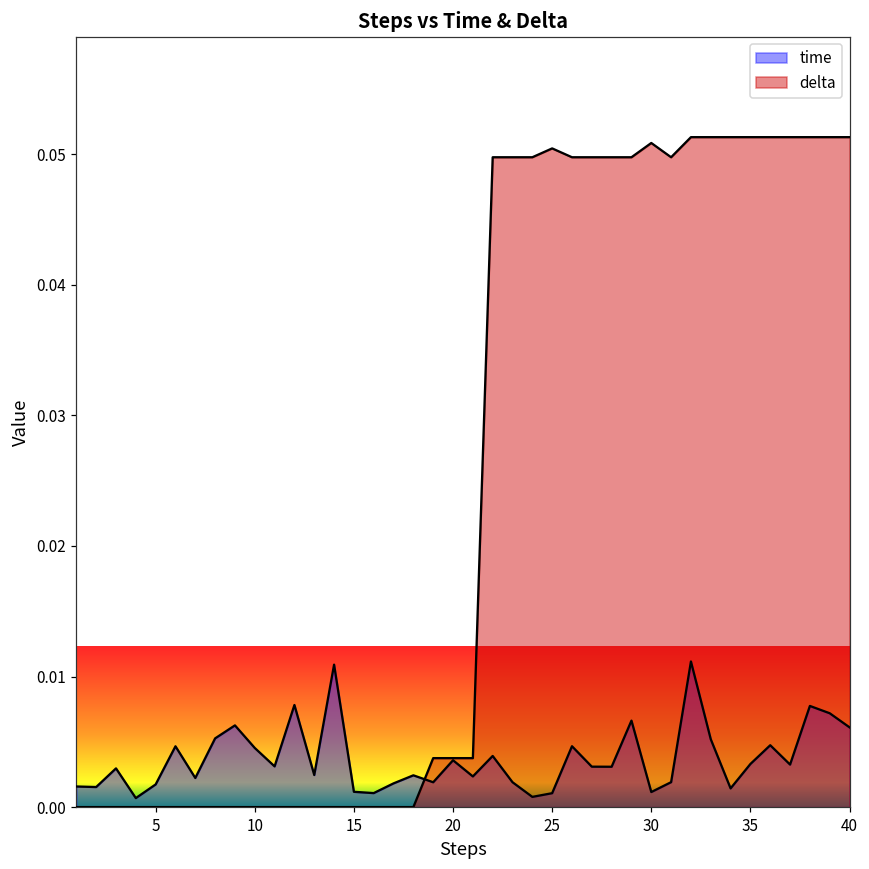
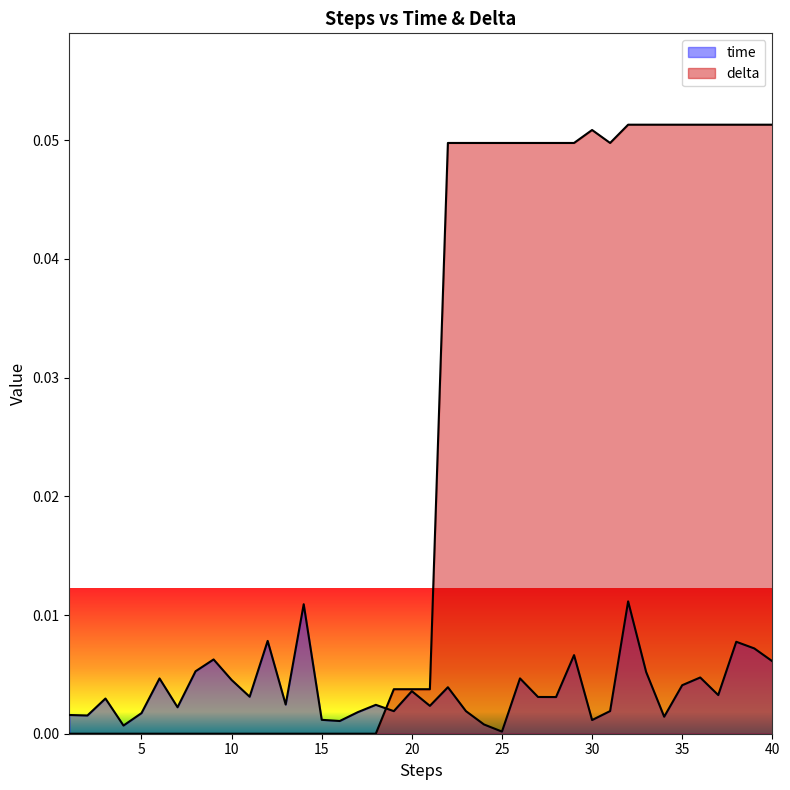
  {
    "time": {
      "5": 0.0017,
      "10": 0.0045,
      "15": 0.0012,
-     "25": 0.0011,
+     "25": 0.0002,
      "30": 0.0012,
-     "35": 0.0033,
+     "35": 0.0041,
      "40": 0.0061
    },
    "delta": {
      "5": 0.0000,
      "10": 0.0000,
      "15": 0.0000,
-     "25": 0.0504,
+     "25": 0.0498,
      "30": 0.0509,
      "35": 0.0513,
      "40": 0.0513
    }
  }
